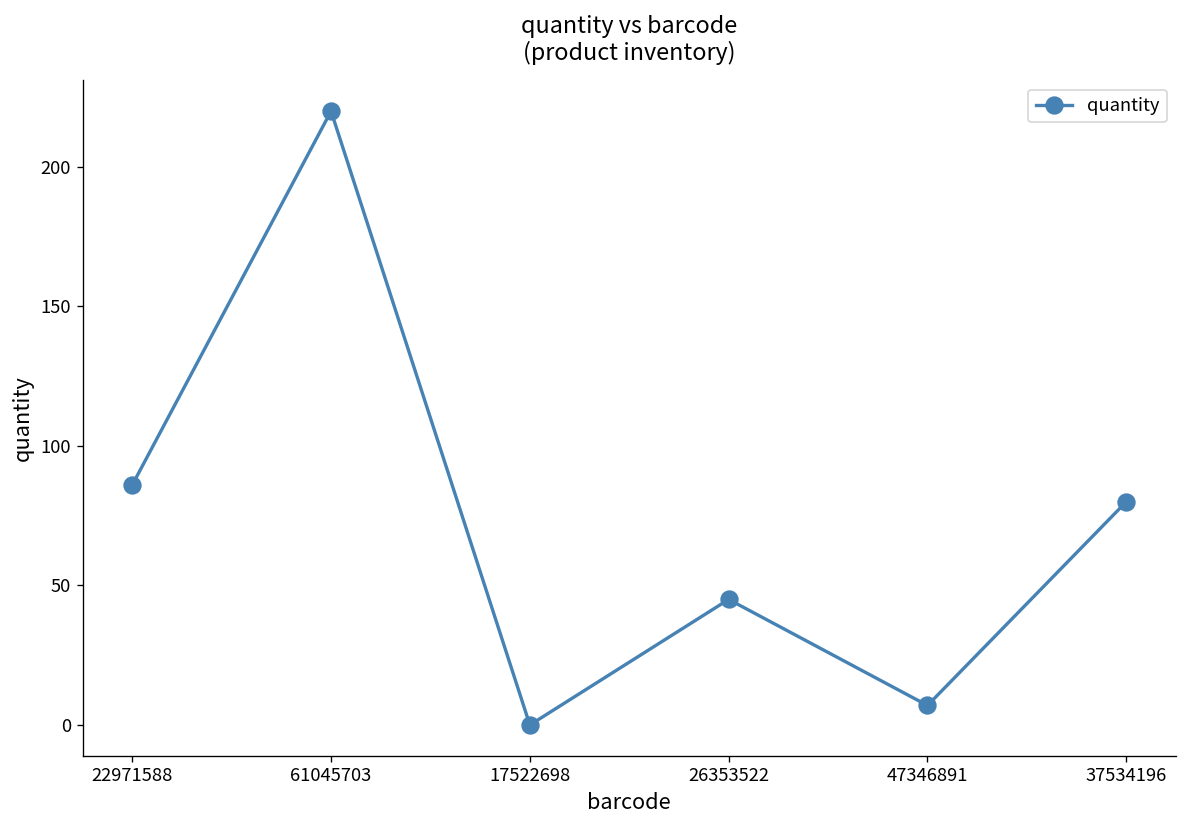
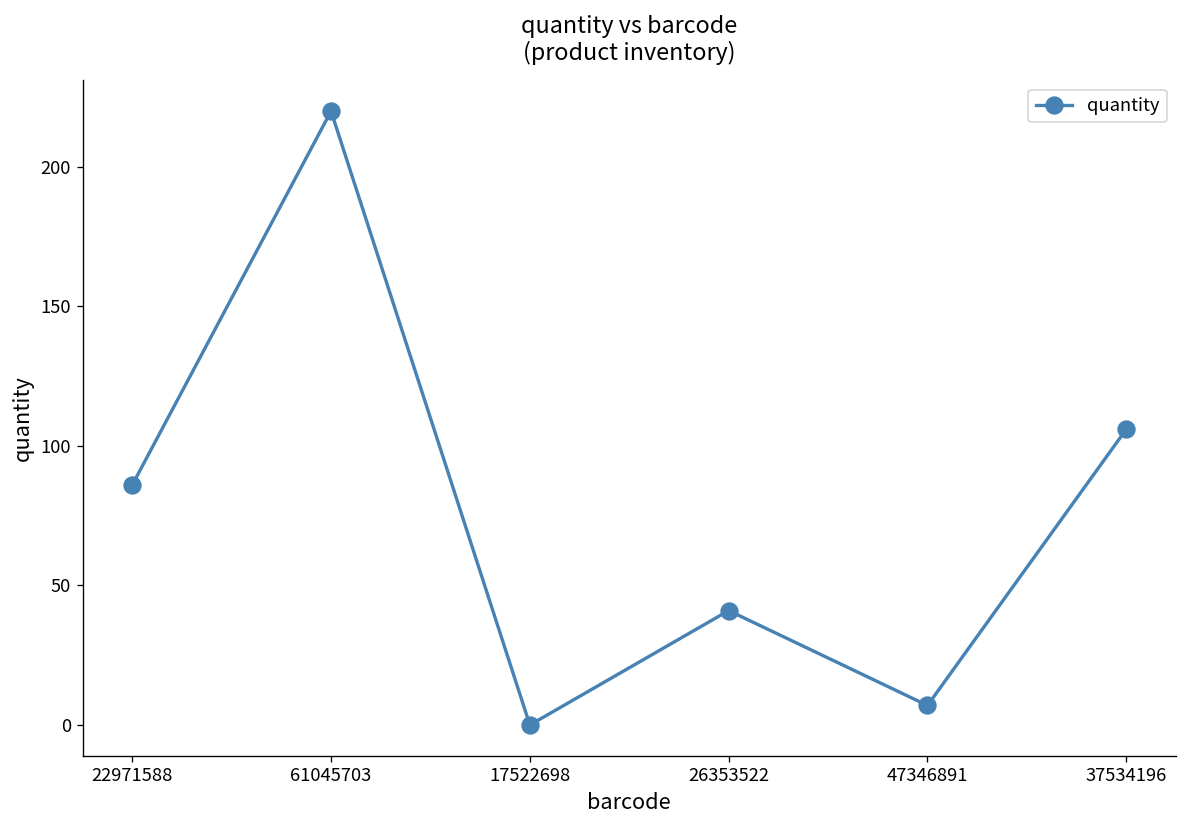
  {
    "22971588": 86,
    "61045703": 220,
    "17522698": 0,
-   "26353522": 45,
+   "26353522": 41,
    "47346891": 7,
-   "37534196": 80
+   "37534196": 106
  }
